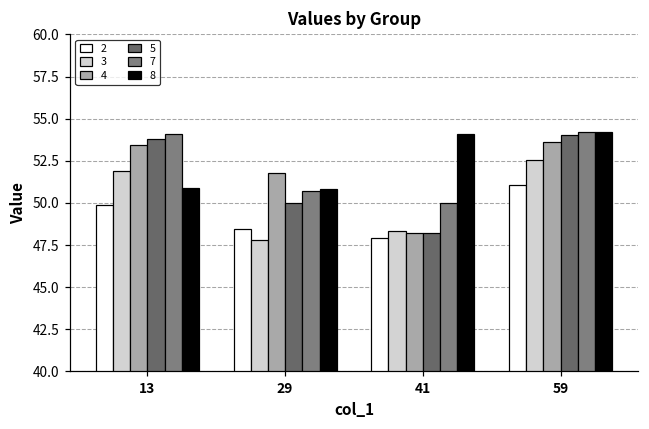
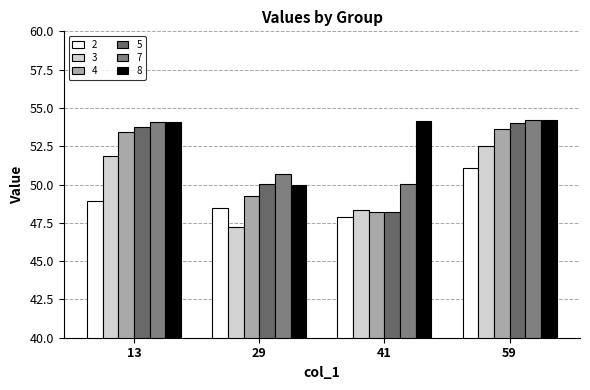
  {
    "2": {
-     "13": 49.9,
+     "13": 48.9,
      "29": 48.5,
      "41": 47.9,
      "59": 51.1
    },
    "3": {
      "13": 51.9,
-     "29": 47.8,
+     "29": 47.2,
      "41": 48.3,
      "59": 52.5
    },
    "4": {
      "13": 53.4,
-     "29": 51.8,
+     "29": 49.2,
      "41": 48.2,
      "59": 53.6
    },
    "8": {
-     "13": 50.9,
-     "29": 50.8,
+     "13": 54.1,
+     "29": 49.9,
      "41": 54.1,
      "59": 54.2
    }
  }
